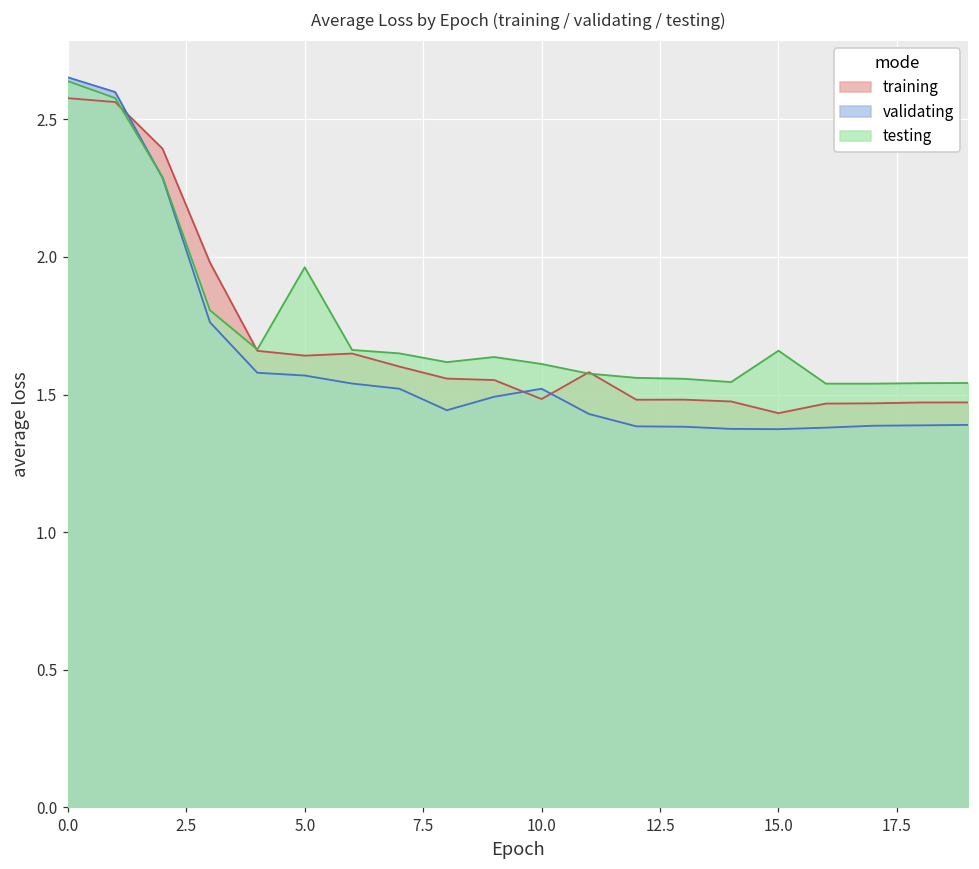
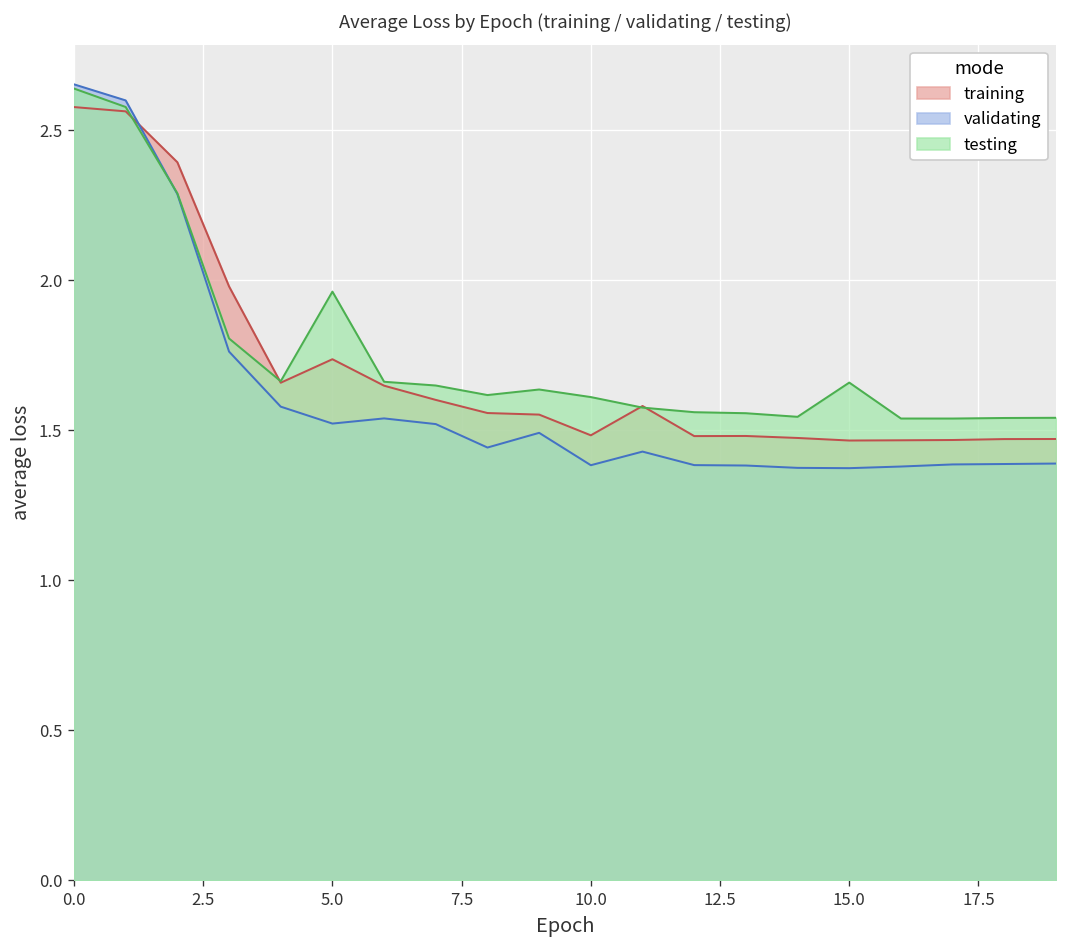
  {
    "training": {
      "0.0": 2.58,
-     "5.0": 1.64,
+     "5.0": 1.74,
      "10.0": 1.48,
-     "15.0": 1.43
+     "15.0": 1.47
    },
    "validating": {
      "0.0": 2.65,
-     "5.0": 1.57,
-     "10.0": 1.52,
+     "5.0": 1.52,
+     "10.0": 1.38,
      "15.0": 1.37
    },
    "testing": {
      "0.0": 2.64,
      "5.0": 1.96,
      "10.0": 1.61,
      "15.0": 1.66
    }
  }
